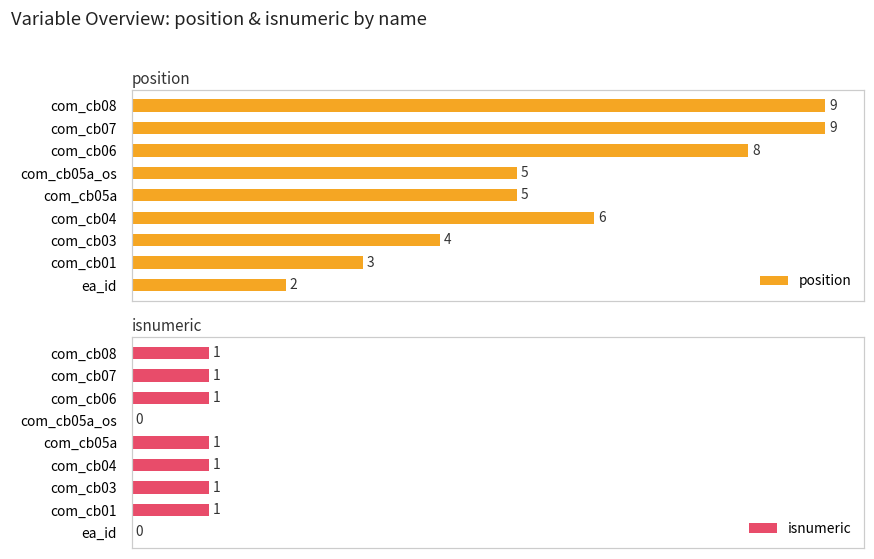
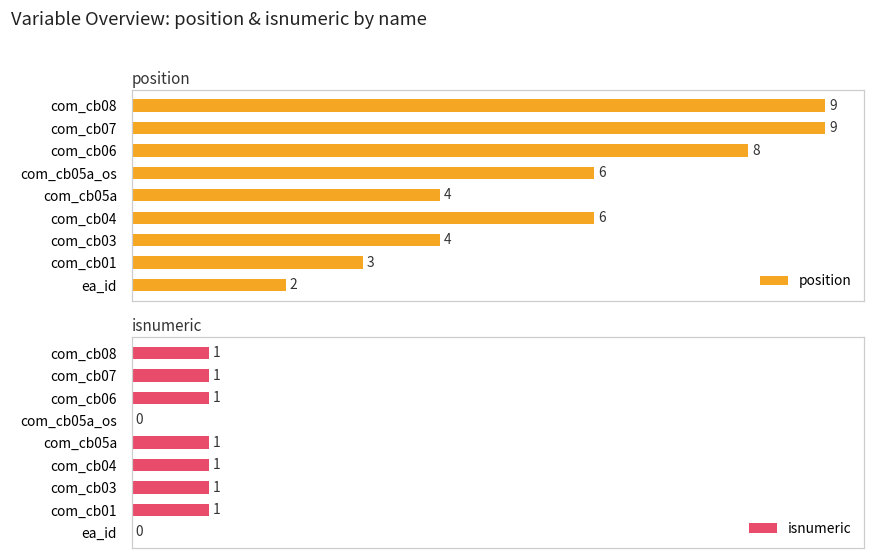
  {
    "position": {
      "com_cb08": 9,
      "com_cb07": 9,
      "com_cb06": 8,
-     "com_cb05a_os": 5,
-     "com_cb05a": 5,
+     "com_cb05a_os": 6,
+     "com_cb05a": 4,
      "com_cb04": 6,
      "com_cb03": 4,
      "com_cb01": 3,
      "ea_id": 2
    },
    "isnumeric": {
      "com_cb08": 1,
      "com_cb07": 1,
      "com_cb06": 1,
      "com_cb05a_os": 0,
      "com_cb05a": 1,
      "com_cb04": 1,
      "com_cb03": 1,
      "com_cb01": 1,
      "ea_id": 0
    }
  }
